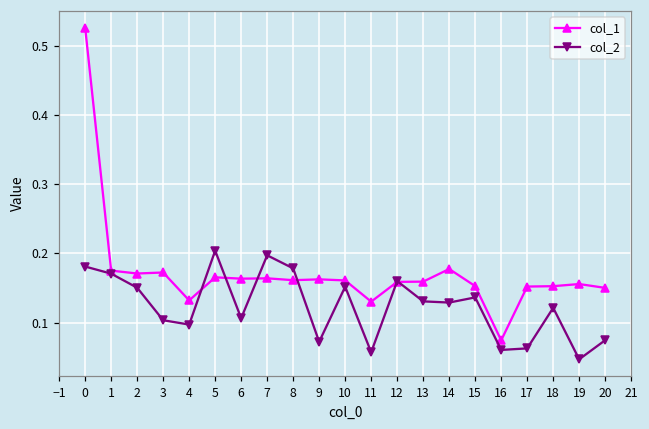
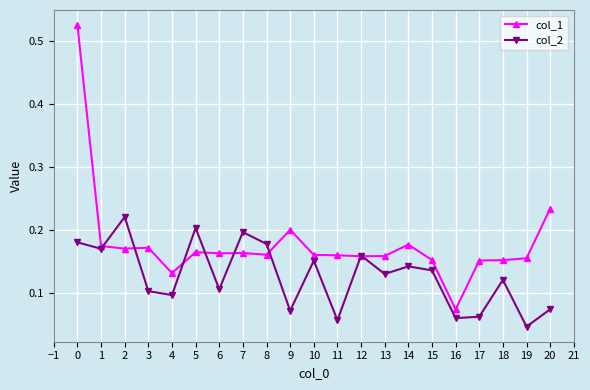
  {
    "col_1": {
      "0": 0.53,
      "1": 0.18,
      "2": 0.17,
      "3": 0.17,
      "4": 0.13,
      "5": 0.17,
      "6": 0.16,
      "7": 0.16,
      "8": 0.16,
-     "9": 0.16,
+     "9": 0.20,
      "10": 0.16,
-     "11": 0.13,
+     "11": 0.16,
      "13": 0.16,
      "14": 0.18,
      "15": 0.15,
      "16": 0.07,
      "17": 0.15,
      "18": 0.15,
      "19": 0.16,
-     "20": 0.15
+     "20": 0.23
    },
    "col_2": {
      "0": 0.18,
      "1": 0.17,
-     "2": 0.15,
+     "2": 0.22,
      "3": 0.10,
      "4": 0.10,
      "5": 0.20,
      "6": 0.11,
      "7": 0.20,
      "8": 0.18,
      "9": 0.07,
      "10": 0.15,
      "11": 0.06,
      "13": 0.13,
-     "14": 0.13,
+     "14": 0.14,
      "15": 0.14,
      "16": 0.06,
      "17": 0.06,
      "18": 0.12,
      "19": 0.05,
      "20": 0.07
    }
  }
